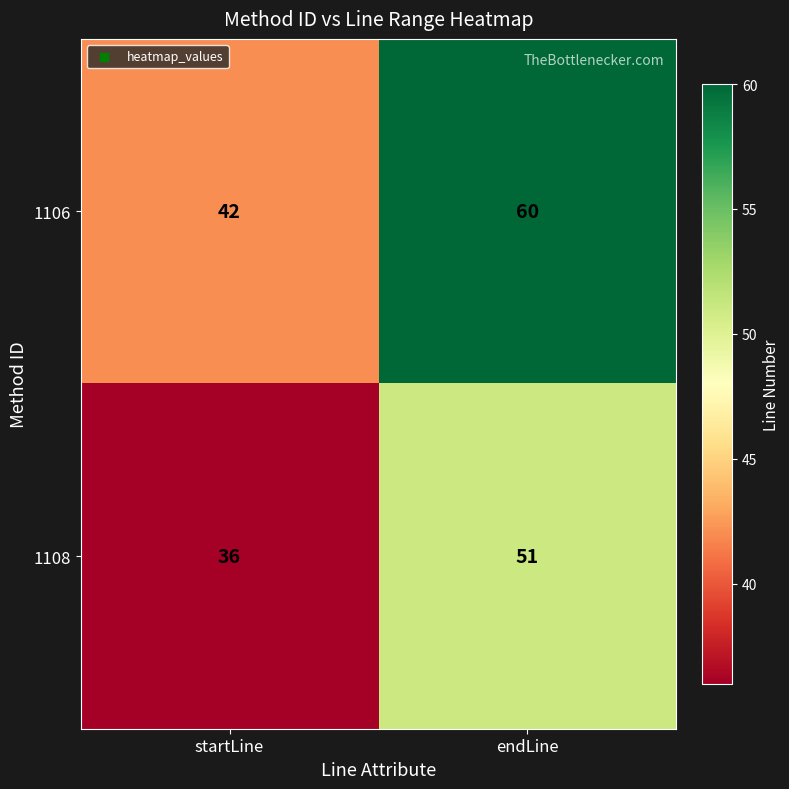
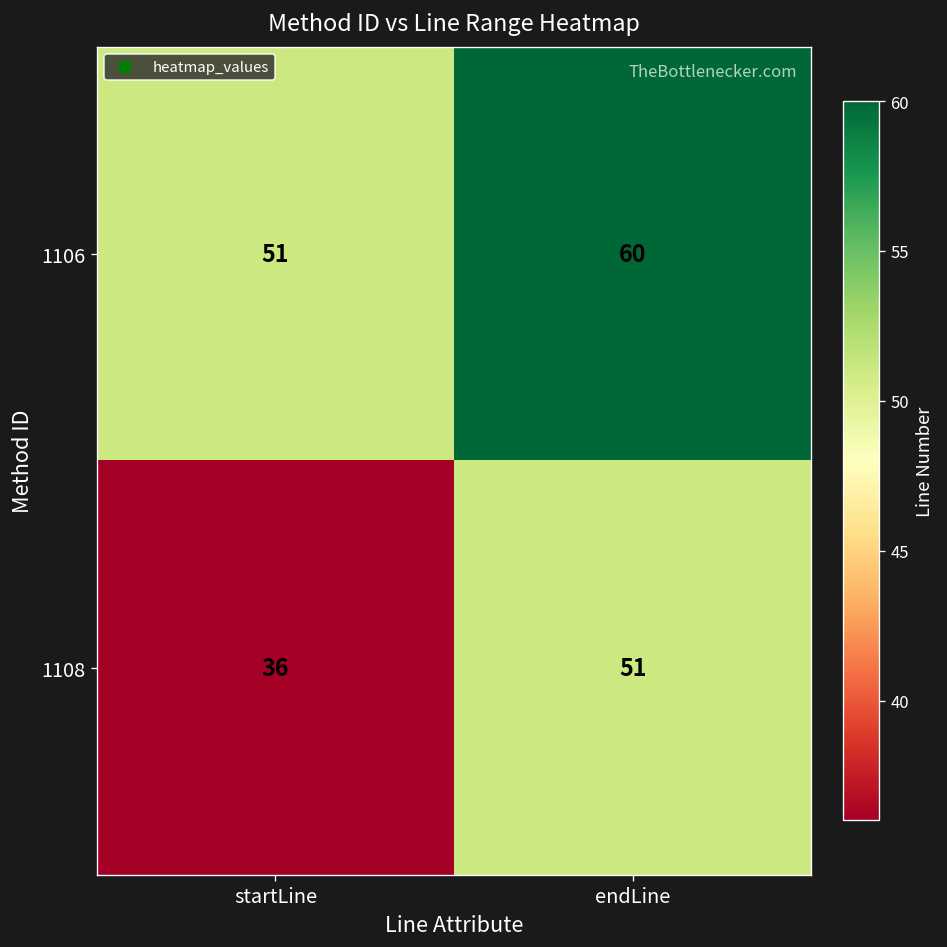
  {
    "1106": {
-     "startLine": 42
+     "startLine": 51
    },
    "1108": {
      "startLine": 36,
      "endLine": 51
    }
  }
